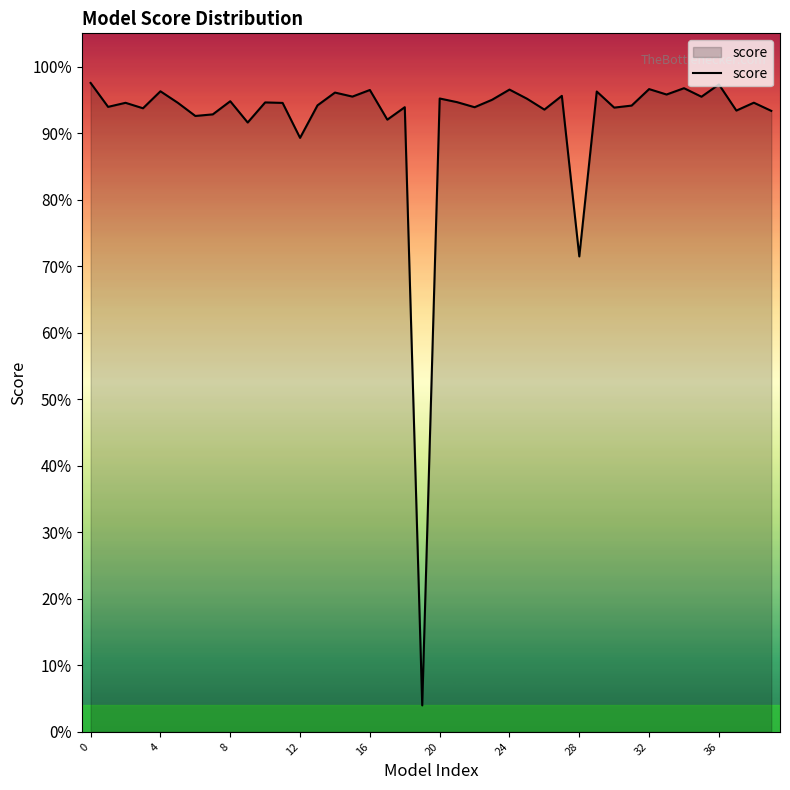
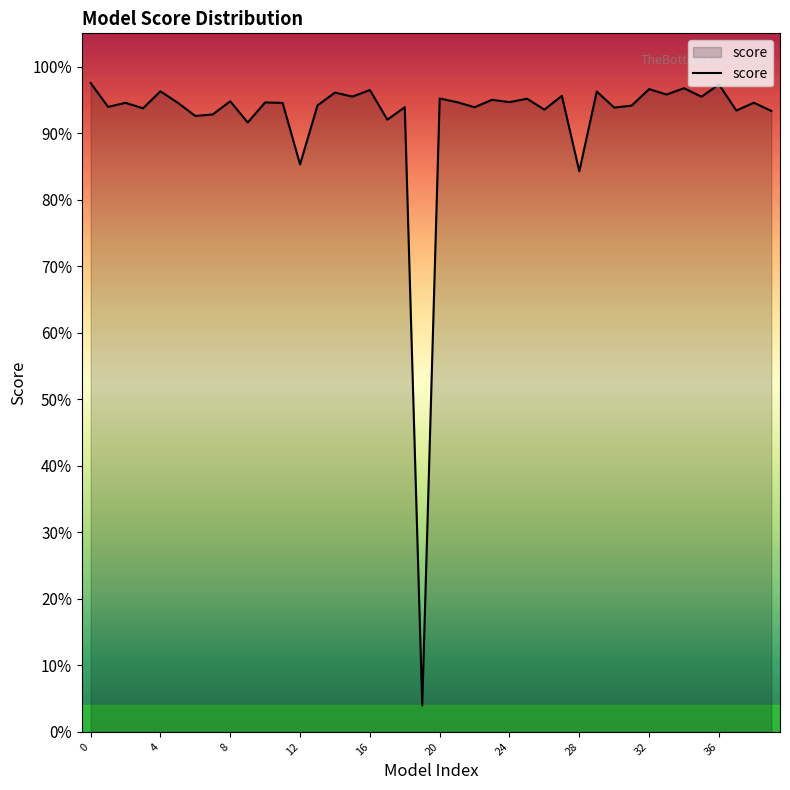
  {
    "0": "98%",
    "4": "96%",
    "8": "95%",
-   "12": "89%",
+   "12": "85%",
    "16": "96%",
    "20": "95%",
-   "24": "97%",
-   "28": "71%",
+   "24": "95%",
+   "28": "84%",
    "32": "97%"
  }
